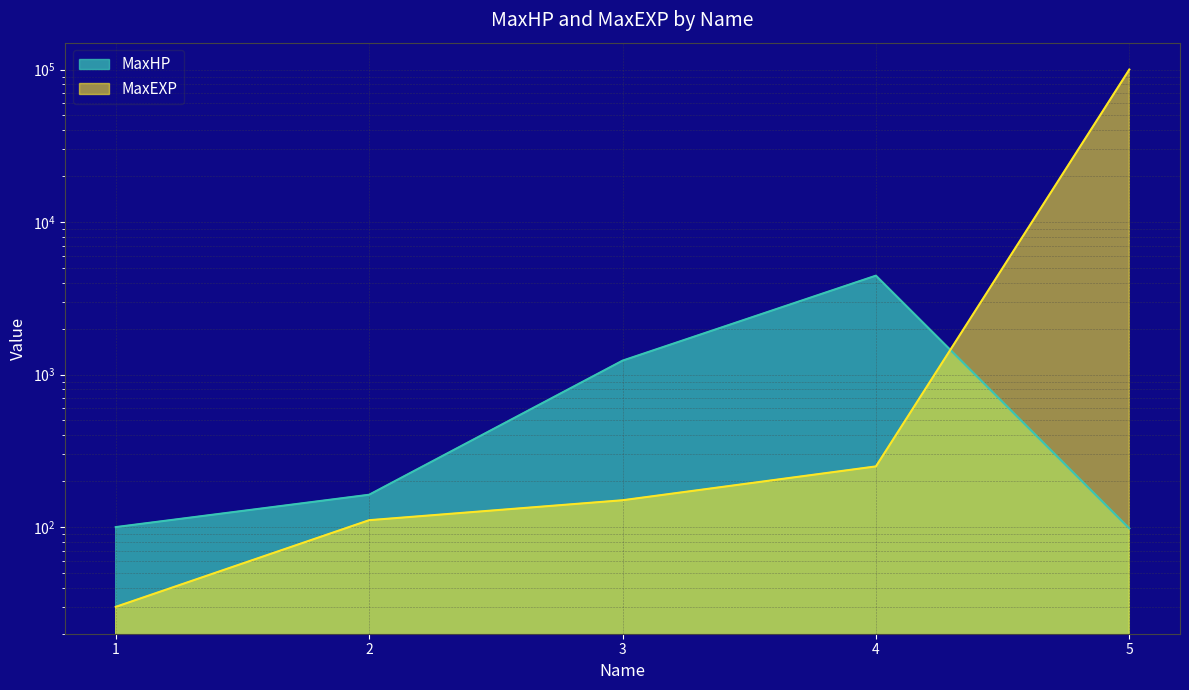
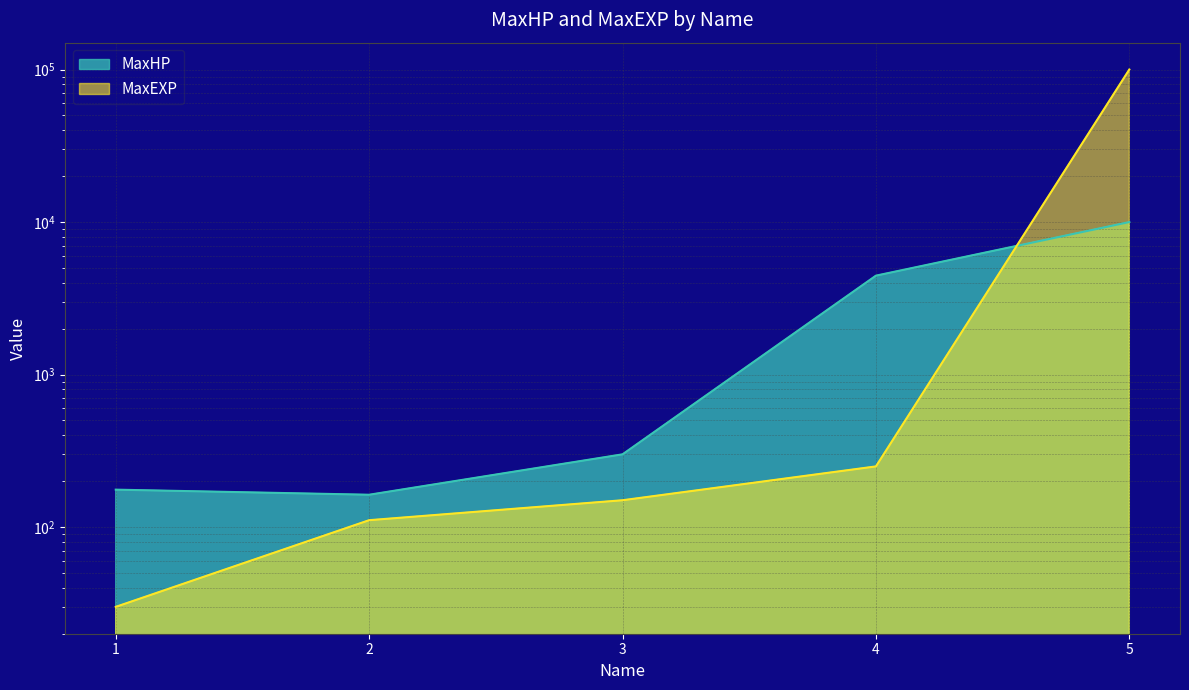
  {
    "MaxHP": {
-     "1": 100,
+     "1": 180,
      "2": 160,
-     "3": 1200,
+     "3": 300,
      "4": 4500,
-     "5": 100
+     "5": 10000
    },
    "MaxEXP": {
      "1": 30,
      "2": 110,
      "3": 150,
      "4": 250,
      "5": 100000
    }
  }
